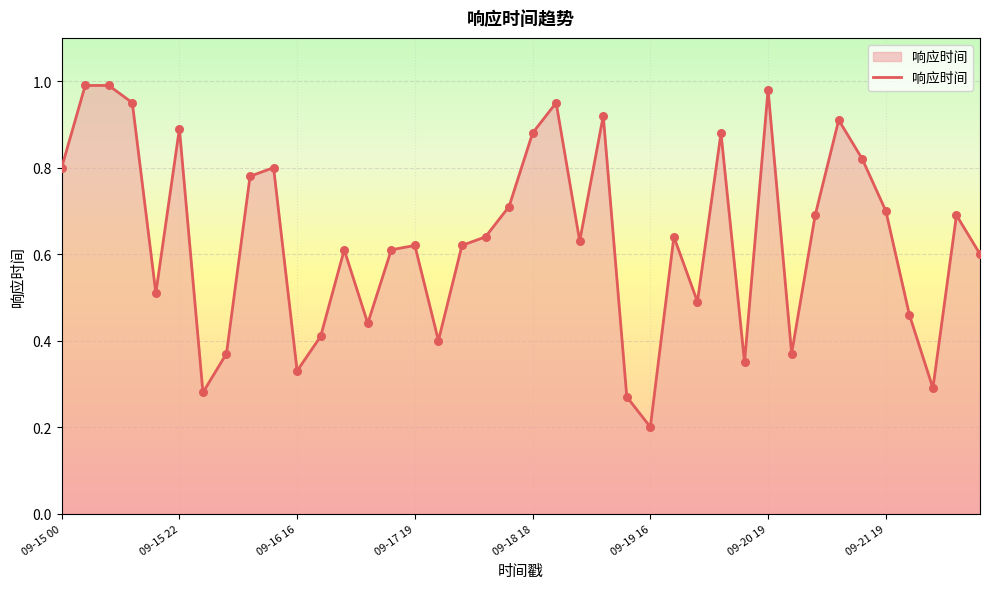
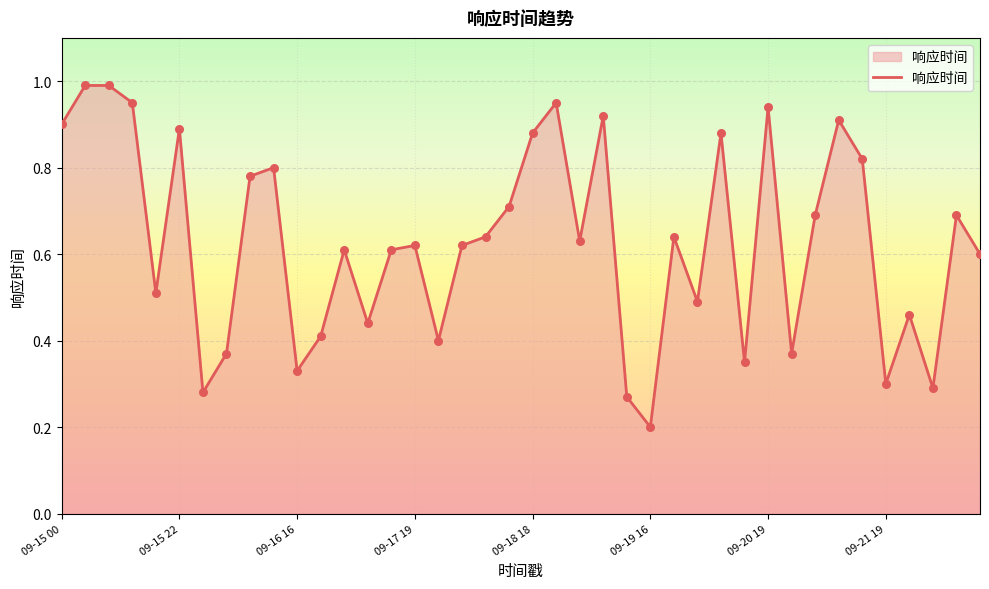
  {
-   "09-15 00": 0.8,
+   "09-15 00": 0.9,
    "09-15 22": 0.89,
    "09-16 16": 0.33,
    "09-17 19": 0.62,
    "09-18 18": 0.88,
    "09-19 16": 0.20,
-   "09-20 19": 0.98,
-   "09-21 19": 0.7
+   "09-20 19": 0.94,
+   "09-21 19": 0.3
  }
